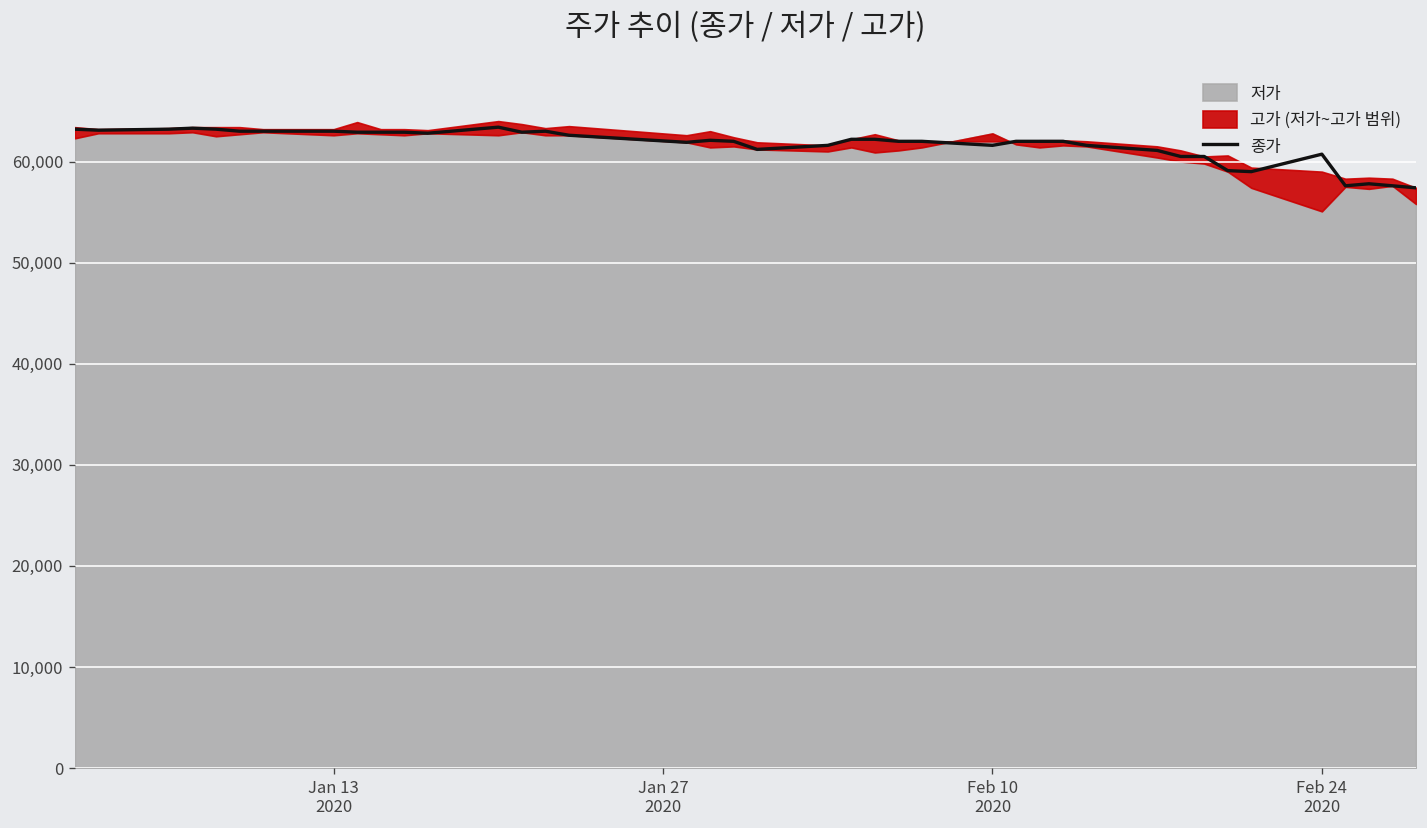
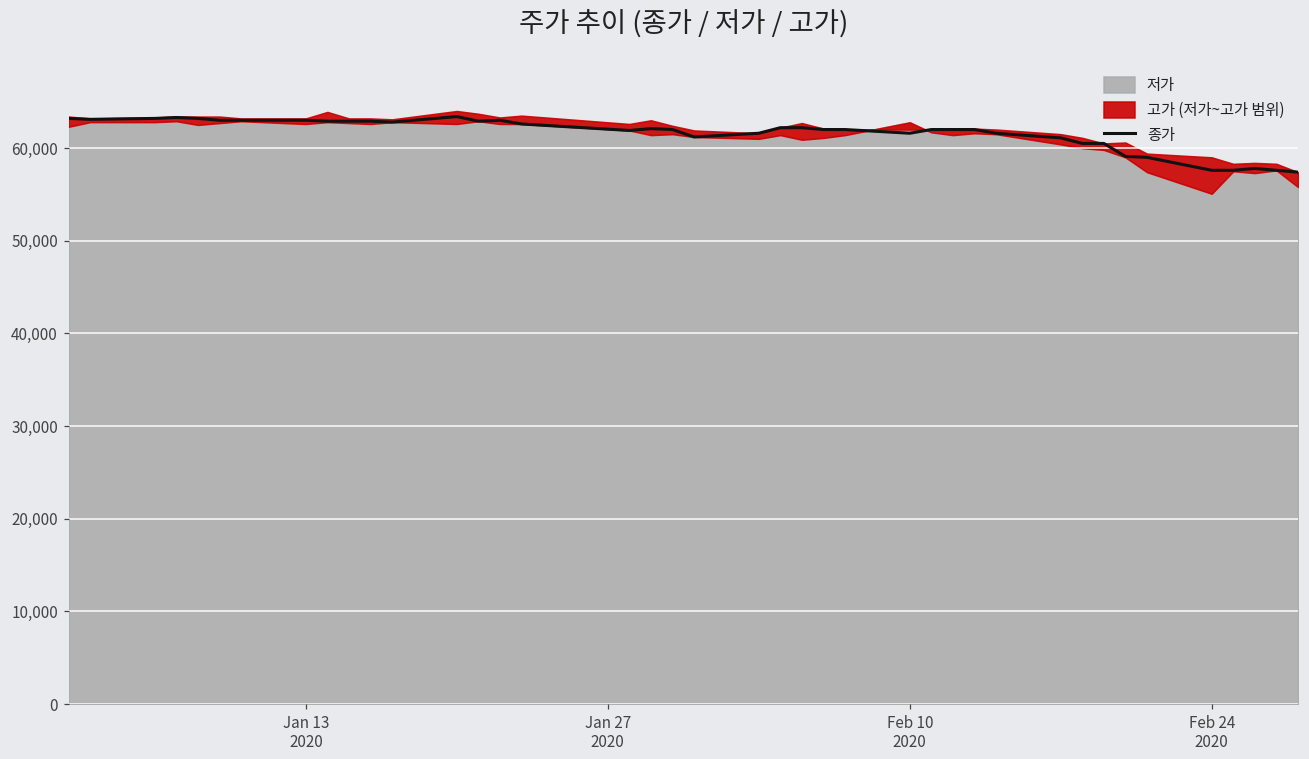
  {
    "저가": {
      "Jan 13 2020": "63,000",
      "Feb 24 2020": "55,000"
    },
    "종가": {
      "Feb 10 2020": "62,000",
-     "Feb 24 2020": "61,000"
+     "Feb 24 2020": "58,000"
    }
  }
